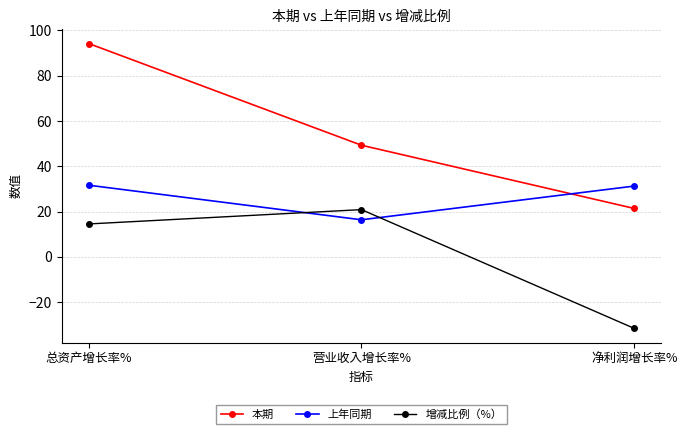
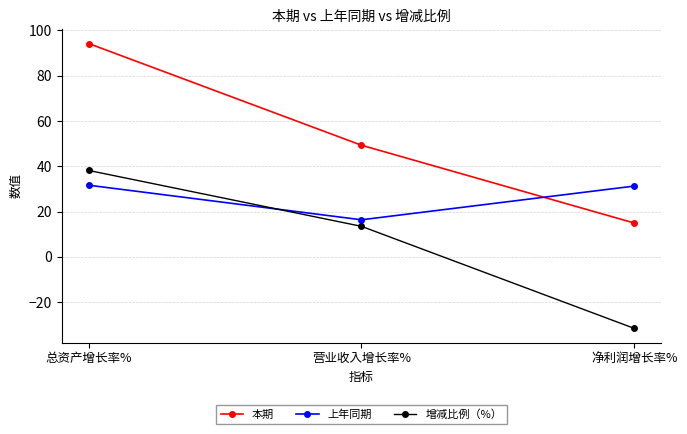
  {
    "本期": {
      "总资产增长率%": 94,
      "营业收入增长率%": 49,
-     "净利润增长率%": 21
+     "净利润增长率%": 15
    },
    "上年同期": {
      "总资产增长率%": 32,
      "营业收入增长率%": 16,
      "净利润增长率%": 31
    },
    "增减比例（%）": {
-     "总资产增长率%": 15,
-     "营业收入增长率%": 21,
+     "总资产增长率%": 38,
+     "营业收入增长率%": 13,
      "净利润增长率%": -32
    }
  }
